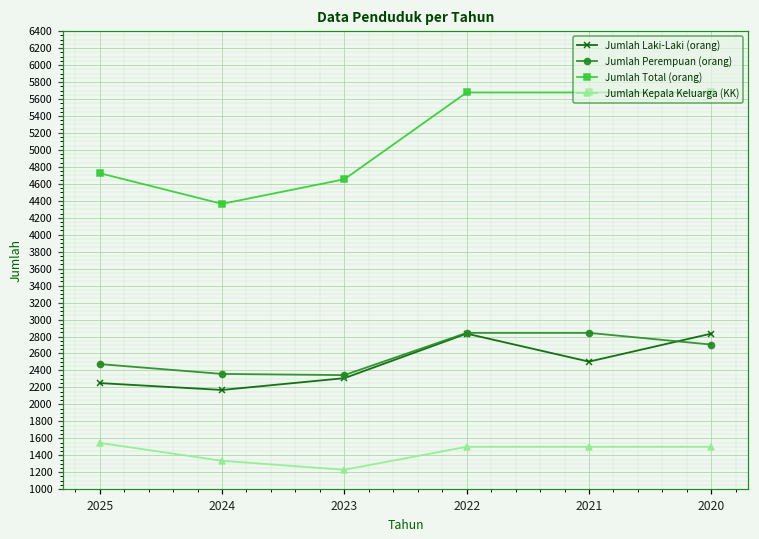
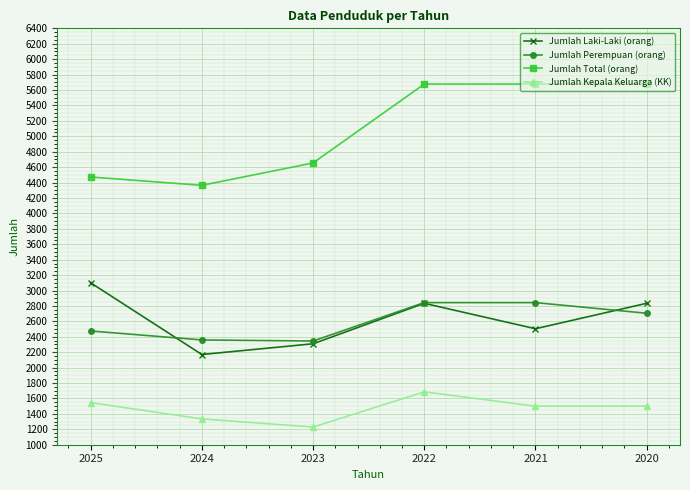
  {
    "Jumlah Laki-Laki (orang)": {
-     "2025": 2300,
+     "2025": 3100,
      "2024": 2200,
      "2023": 2300,
      "2021": 2500,
      "2020": 2800
    },
    "Jumlah Perempuan (orang)": {
      "2025": 2500,
      "2024": 2400,
      "2023": 2300,
      "2021": 2800,
      "2020": 2700
    },
    "Jumlah Total (orang)": {
-     "2025": 4700,
+     "2025": 4500,
      "2024": 4400,
      "2023": 4700,
      "2022": 5700
    },
    "Jumlah Kepala Keluarga (KK)": {
      "2025": 1500,
      "2024": 1300,
      "2023": 1200,
-     "2022": 1500,
+     "2022": 1700,
      "2021": 1500,
      "2020": 1500
    }
  }
